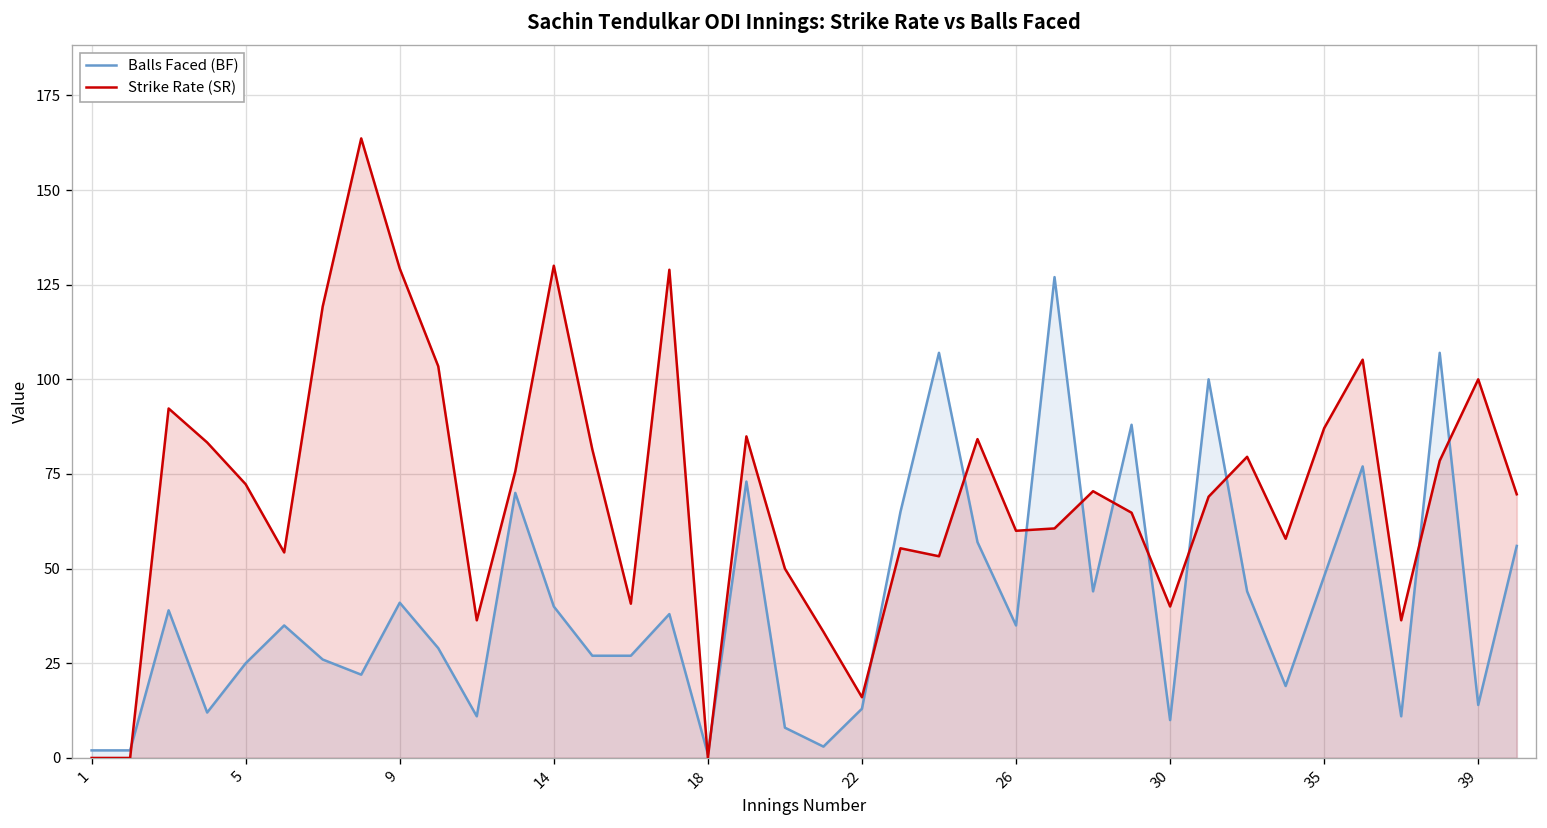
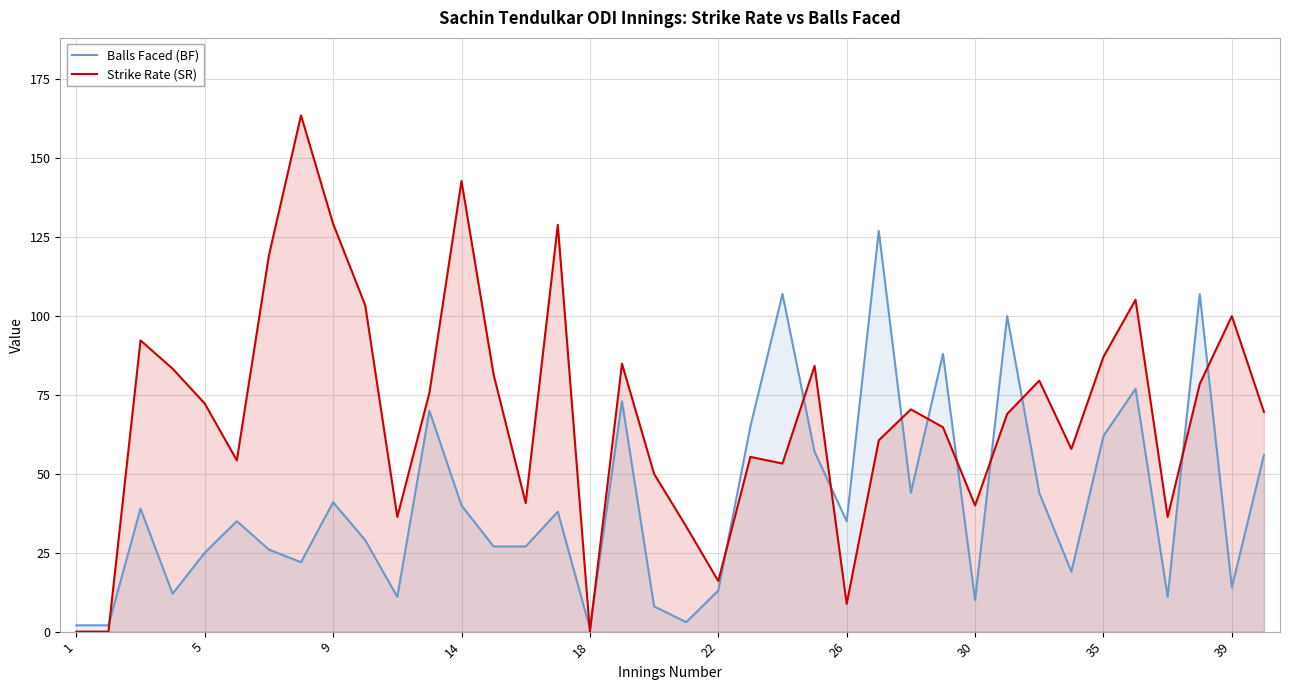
  {
    "Balls Faced (BF)": {
      "1": 2,
      "5": 25,
      "9": 41,
      "14": 40,
      "18": 1,
      "22": 13,
      "26": 35,
      "30": 10,
-     "35": 48,
+     "35": 62,
      "39": 14
    },
    "Strike Rate (SR)": {
      "1": 0,
      "5": 72,
      "9": 129,
-     "14": 130,
+     "14": 143,
      "18": 0,
      "22": 16,
-     "26": 60,
+     "26": 9,
      "30": 40,
      "35": 87,
      "39": 100
    }
  }
